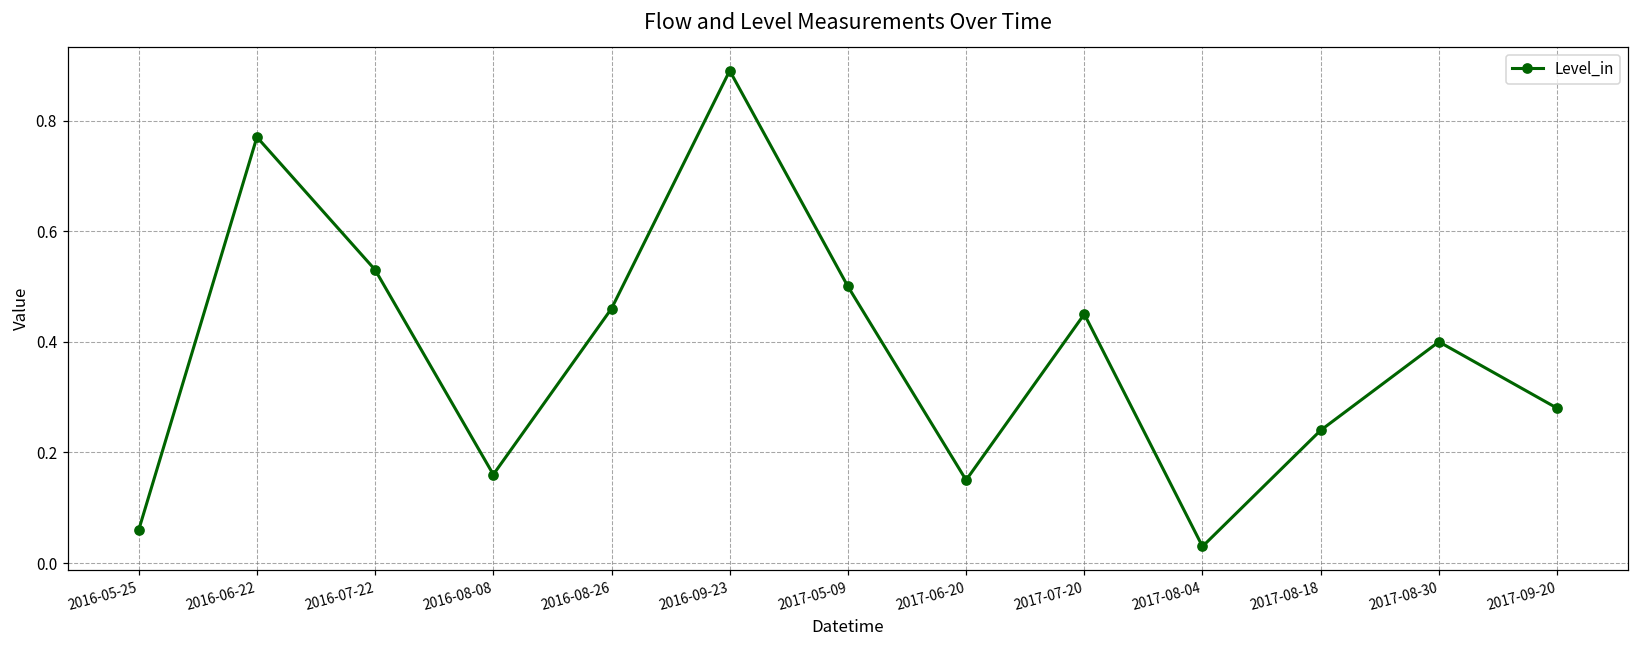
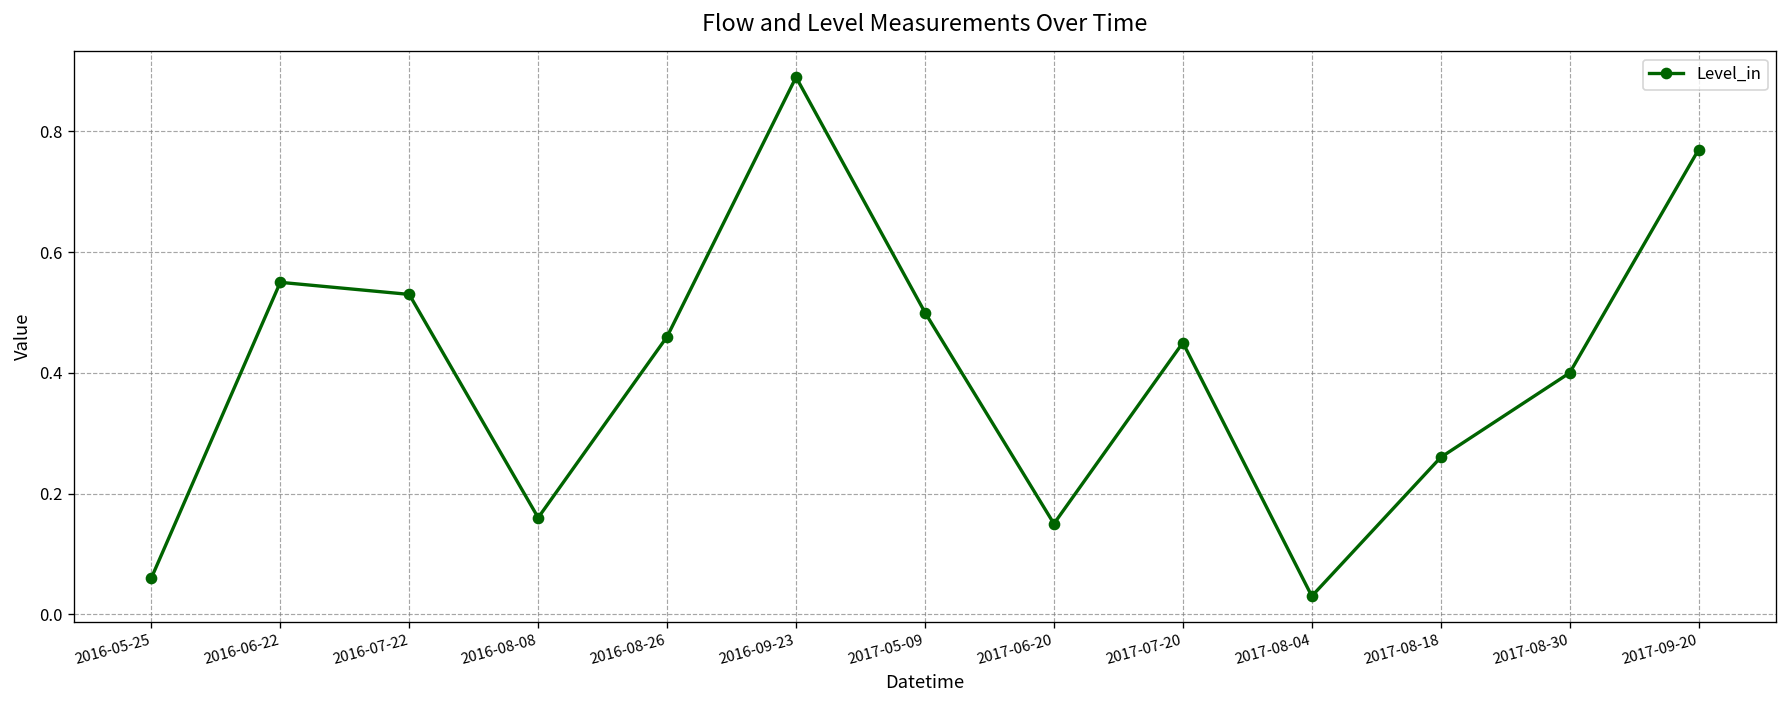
  {
    "2016-05-25": 0.06,
-   "2016-06-22": 0.77,
+   "2016-06-22": 0.55,
    "2016-07-22": 0.53,
    "2016-08-08": 0.16,
    "2016-08-26": 0.46,
    "2016-09-23": 0.89,
    "2017-05-09": 0.50,
    "2017-06-20": 0.15,
    "2017-07-20": 0.45,
    "2017-08-04": 0.03,
-   "2017-08-18": 0.24,
+   "2017-08-18": 0.26,
    "2017-08-30": 0.40,
-   "2017-09-20": 0.28
+   "2017-09-20": 0.77
  }
